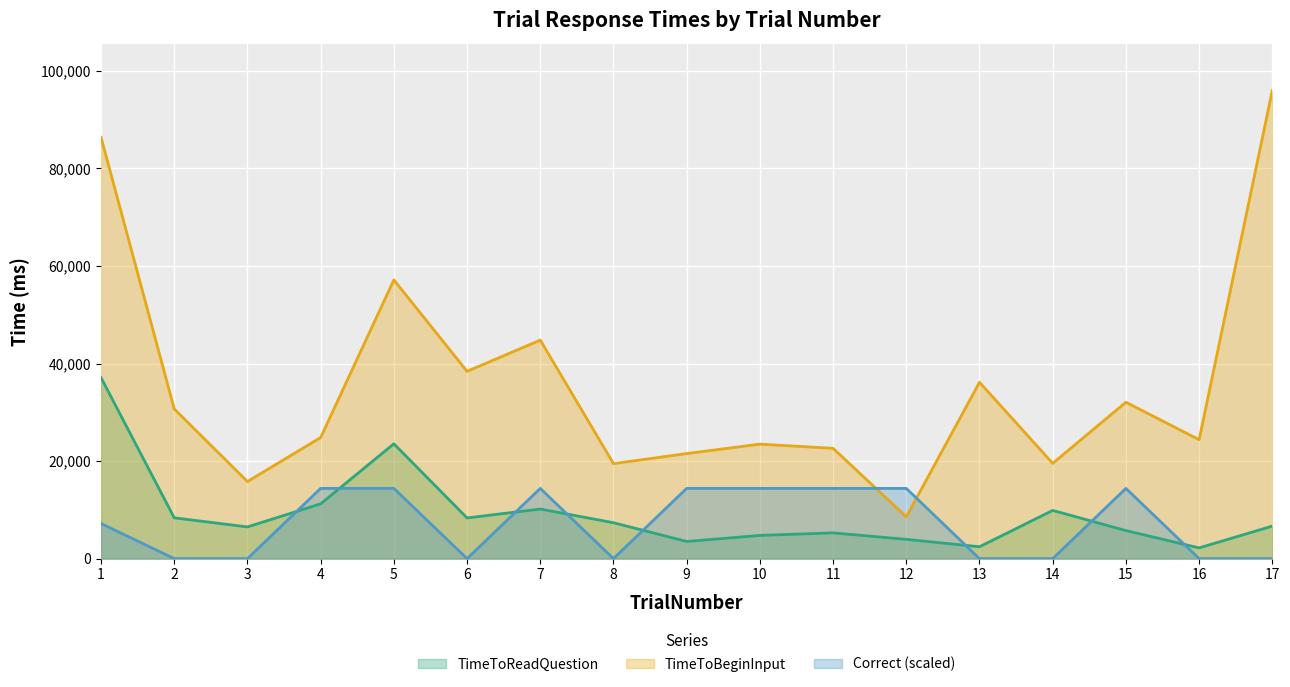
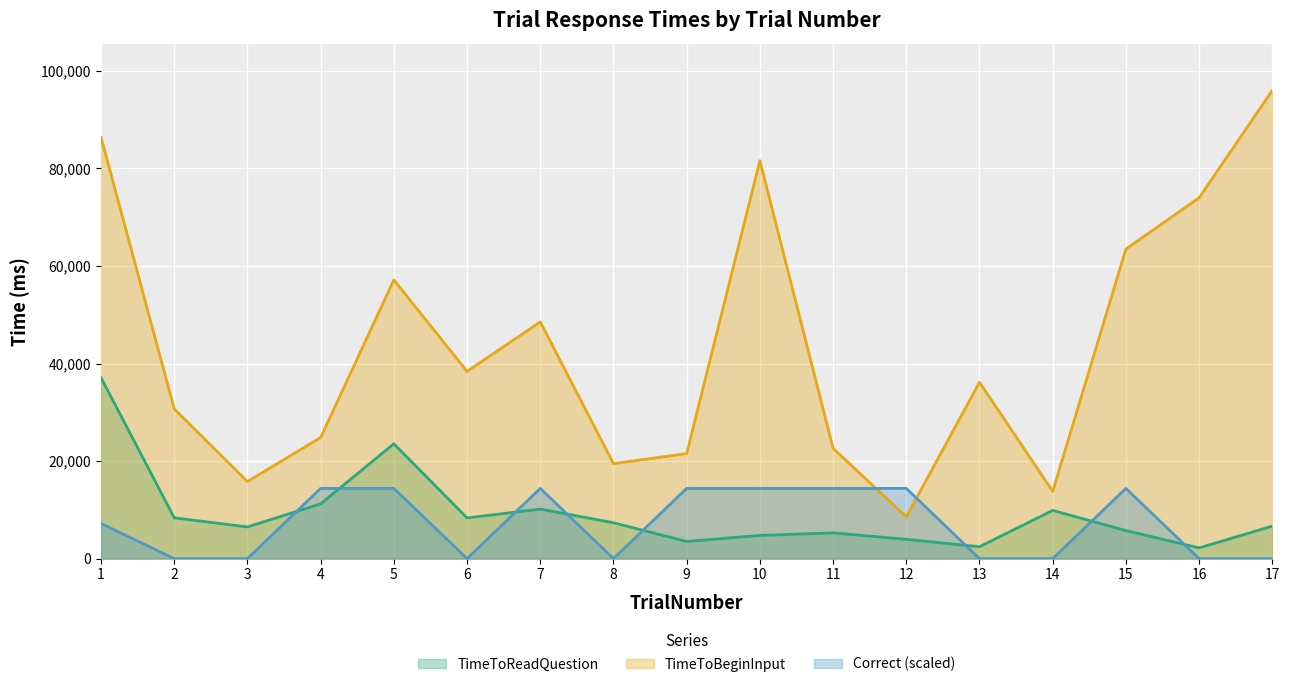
  {
    "TimeToBeginInput": {
      "1": "86,000",
      "2": "31,000",
      "3": "16,000",
      "4": "25,000",
      "5": "57,000",
      "6": "38,000",
-     "7": "45,000",
+     "7": "49,000",
      "8": "19,000",
      "9": "22,000",
-     "10": "23,000",
+     "10": "82,000",
      "11": "23,000",
      "12": "9,000",
      "13": "36,000",
-     "14": "20,000",
-     "15": "32,000",
-     "16": "24,000",
+     "14": "14,000",
+     "15": "63,000",
+     "16": "74,000",
      "17": "96,000"
    }
  }
